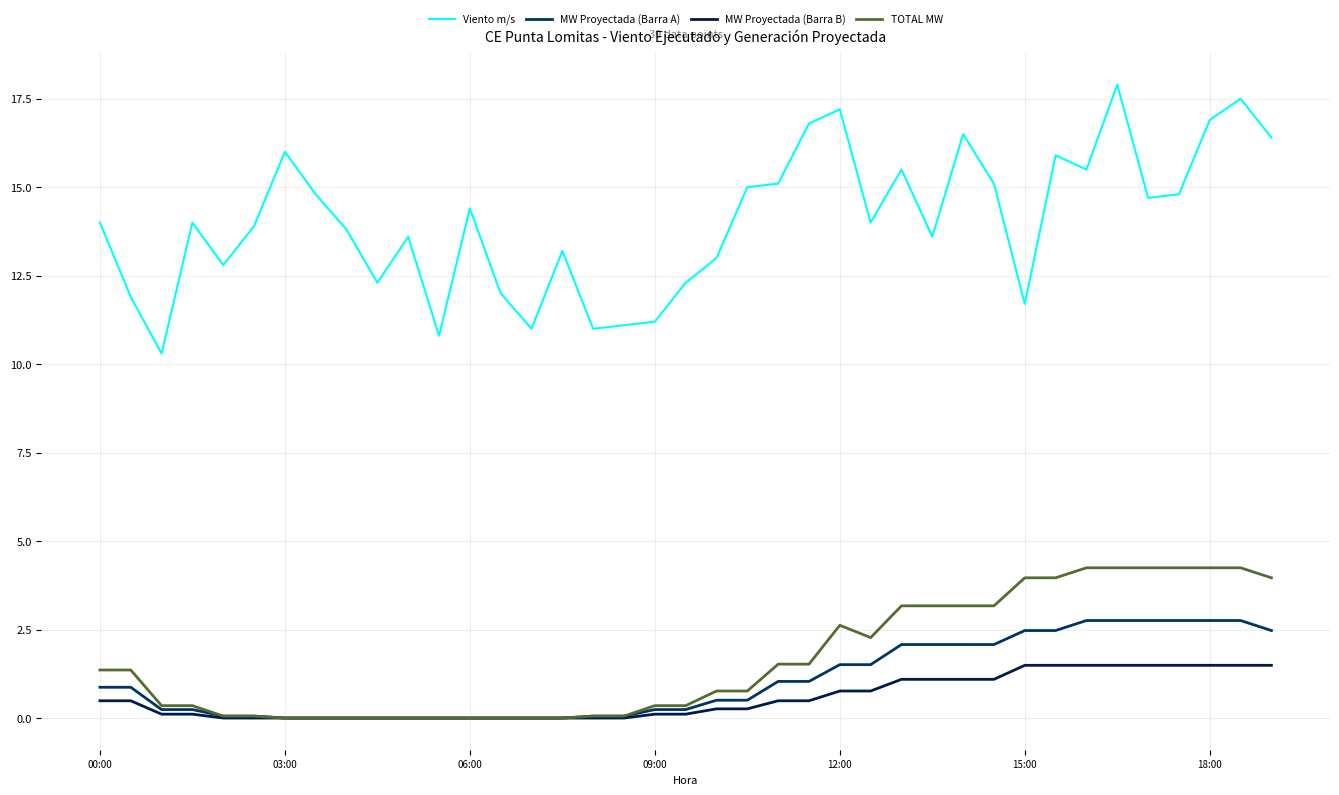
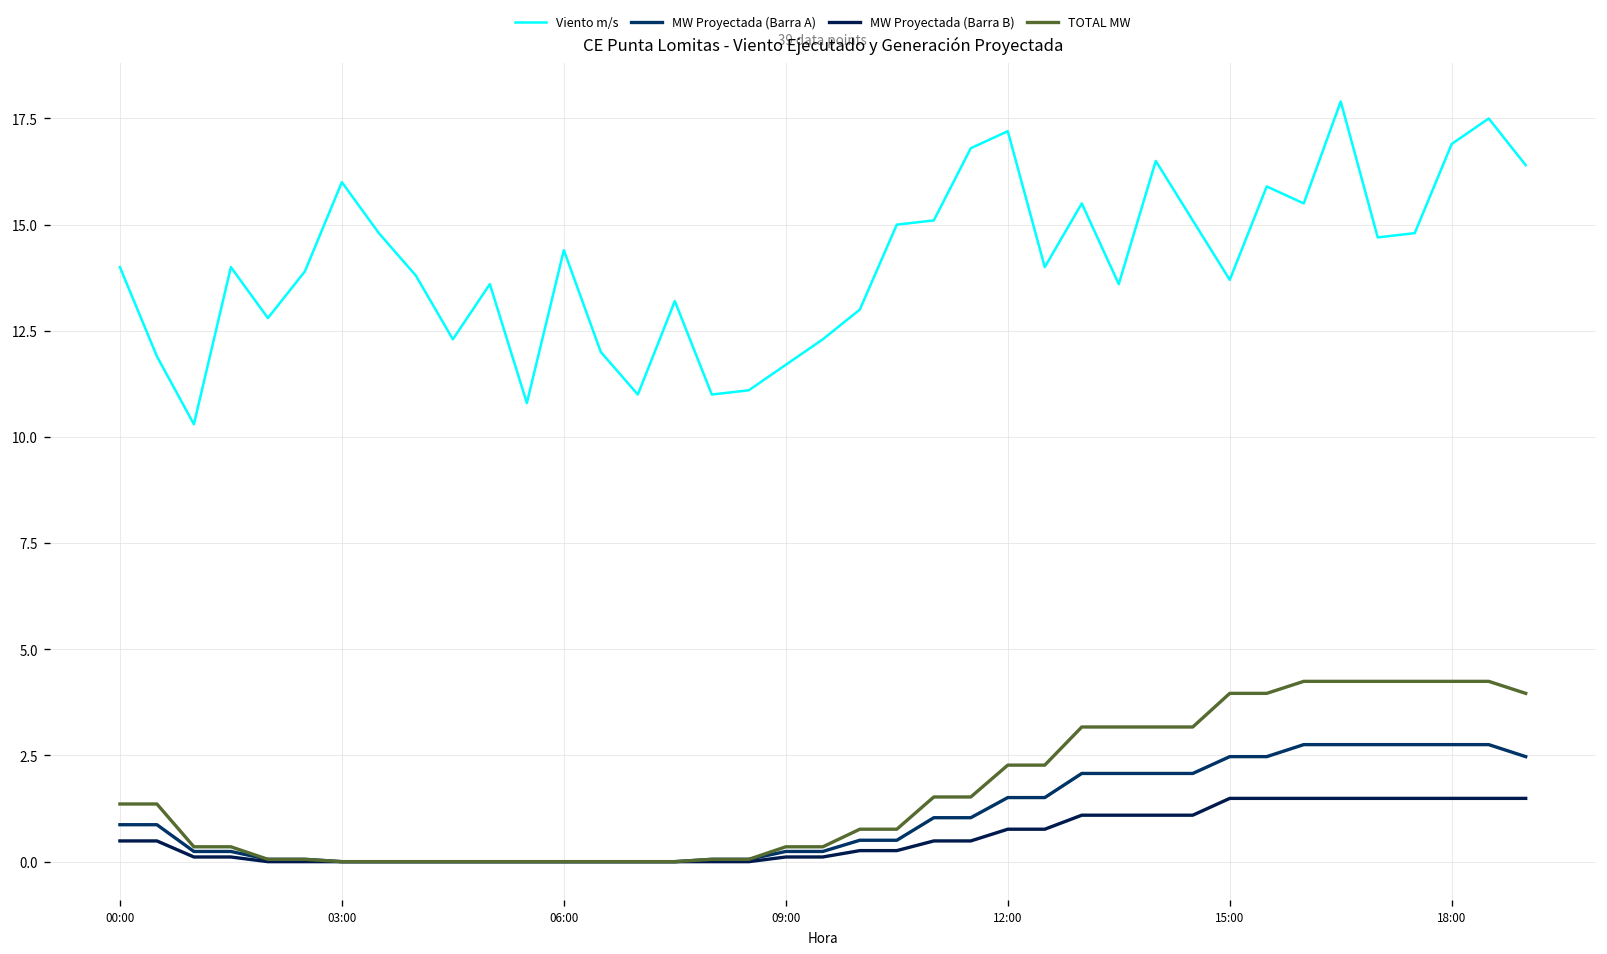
  {
    "Viento m/s": {
      "00:00": 14.0,
      "03:00": 16.0,
      "06:00": 14.4,
-     "09:00": 11.2,
+     "09:00": 11.7,
      "12:00": 17.2,
-     "15:00": 11.7,
+     "15:00": 13.7,
      "18:00": 16.9
    },
    "TOTAL MW": {
      "00:00": 1.4,
      "09:00": 0.4,
-     "12:00": 2.6,
+     "12:00": 2.3,
      "15:00": 4.0,
      "18:00": 4.2
    }
  }
